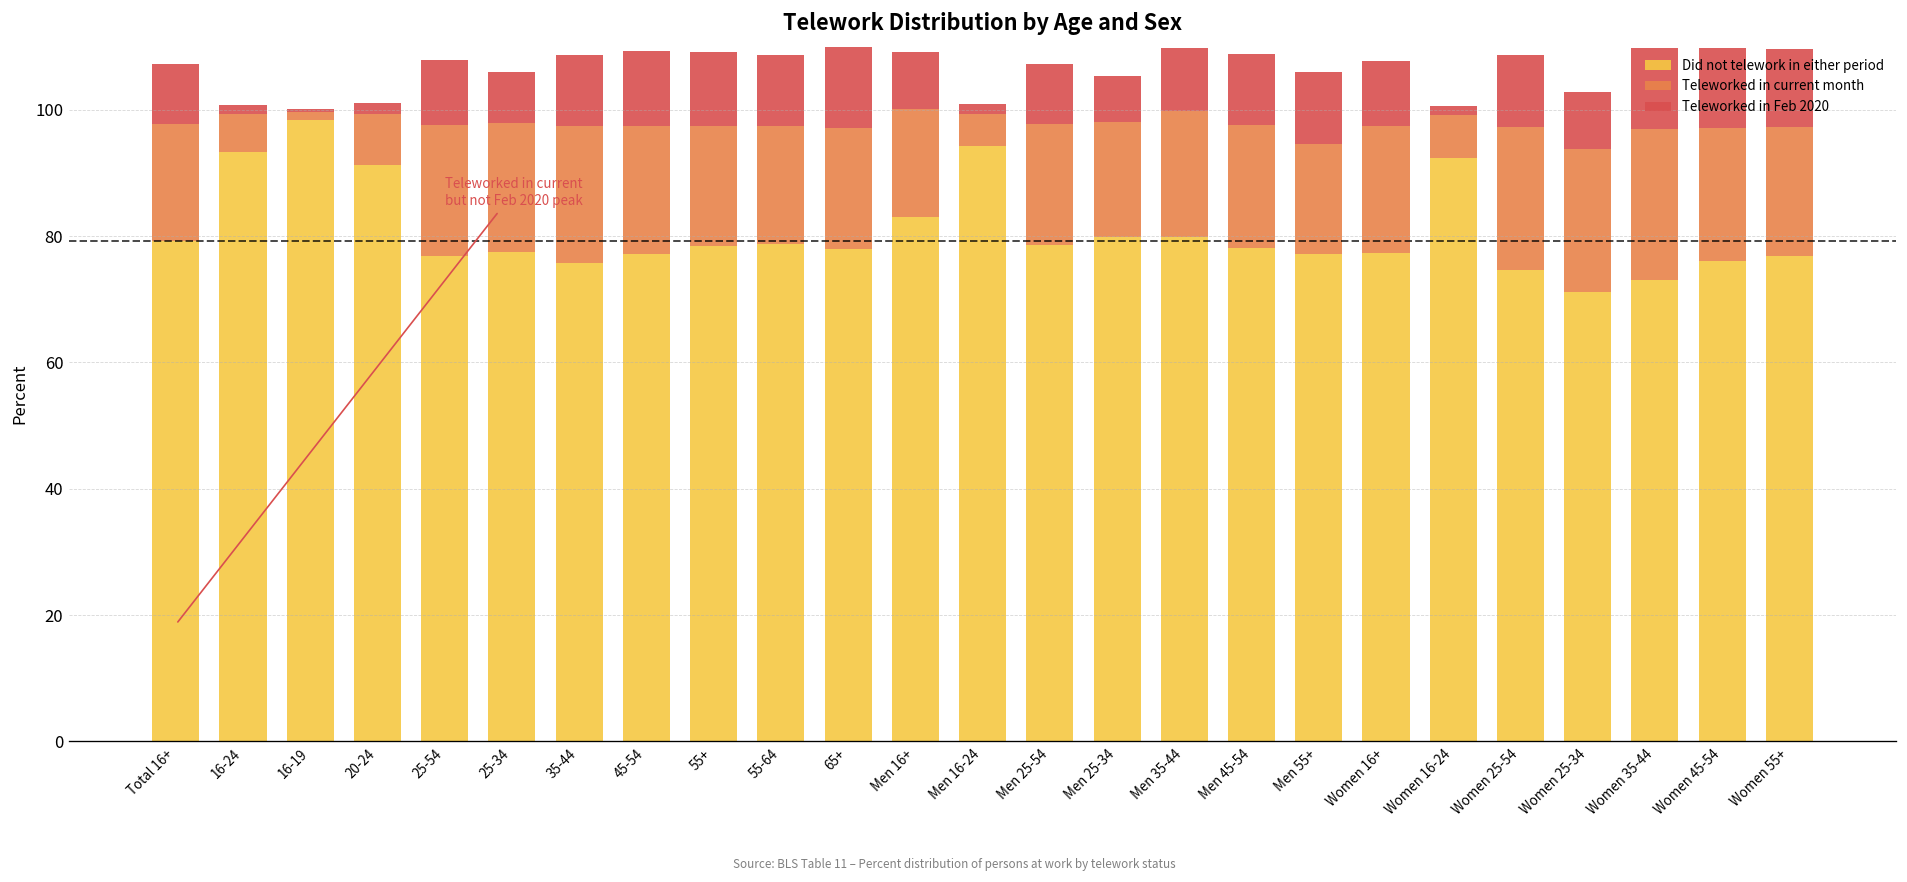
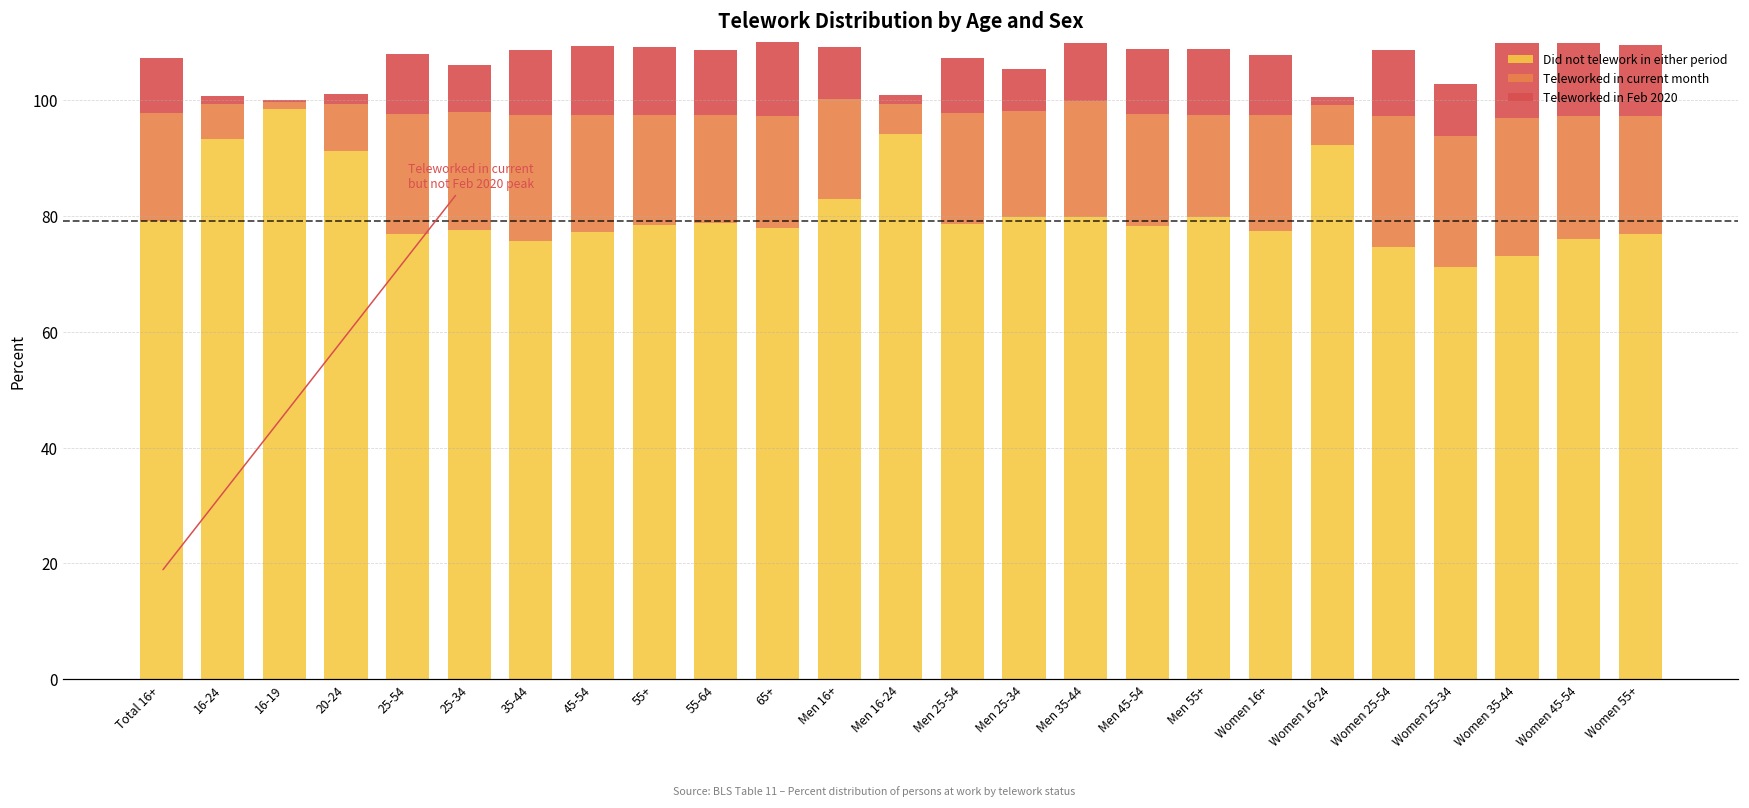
  {
    "Did not telework in either period": {
      "Total 16+": 79,
      "16-24": 93,
      "16-19": 98,
      "25-54": 77,
      "25-34": 78,
      "35-44": 76,
      "45-54": 77,
      "55+": 79,
      "55-64": 79,
      "65+": 78,
      "Men 16+": 83,
      "Men 16-24": 94,
      "Men 25-54": 79,
      "Men 25-34": 80,
      "Men 35-44": 80,
      "Men 45-54": 78,
-     "Men 55+": 77,
+     "Men 55+": 80,
      "Women 16+": 77,
      "Women 16-24": 92,
      "Women 25-54": 75,
      "Women 25-34": 71,
      "Women 35-44": 73,
      "Women 45-54": 76,
      "Women 55+": 77
    }
  }
